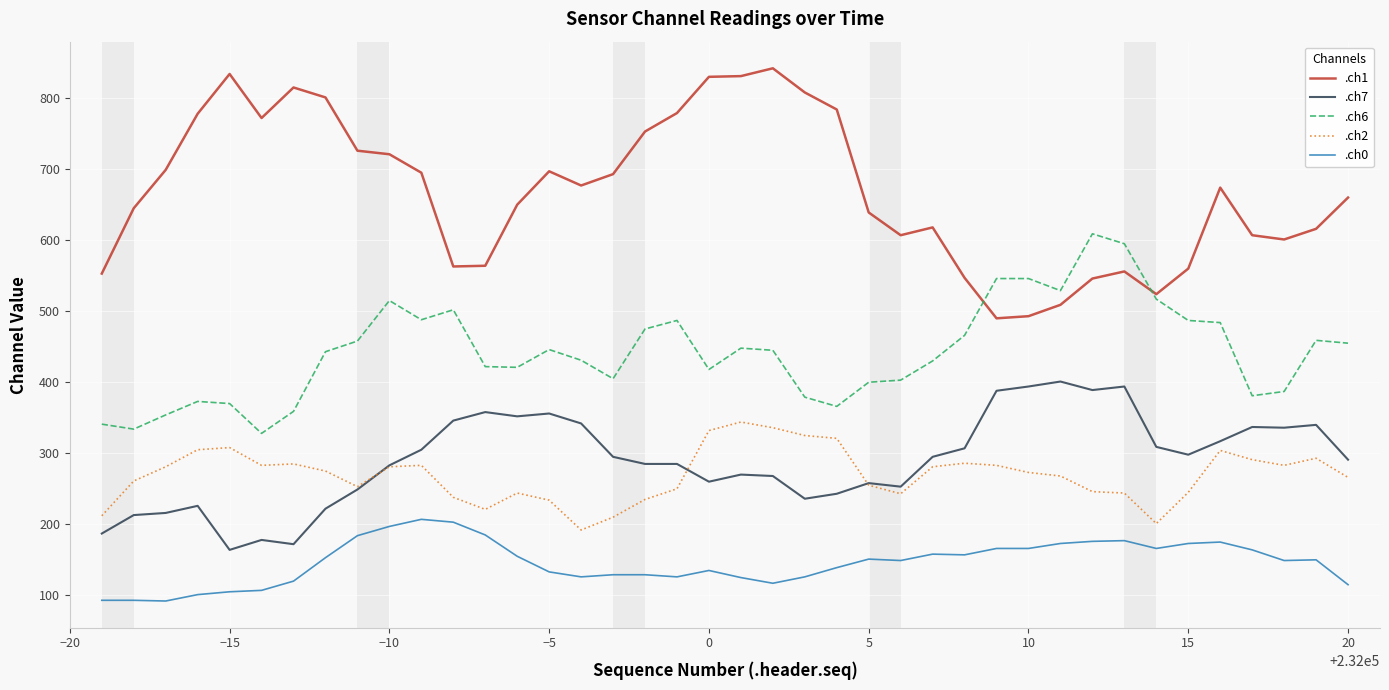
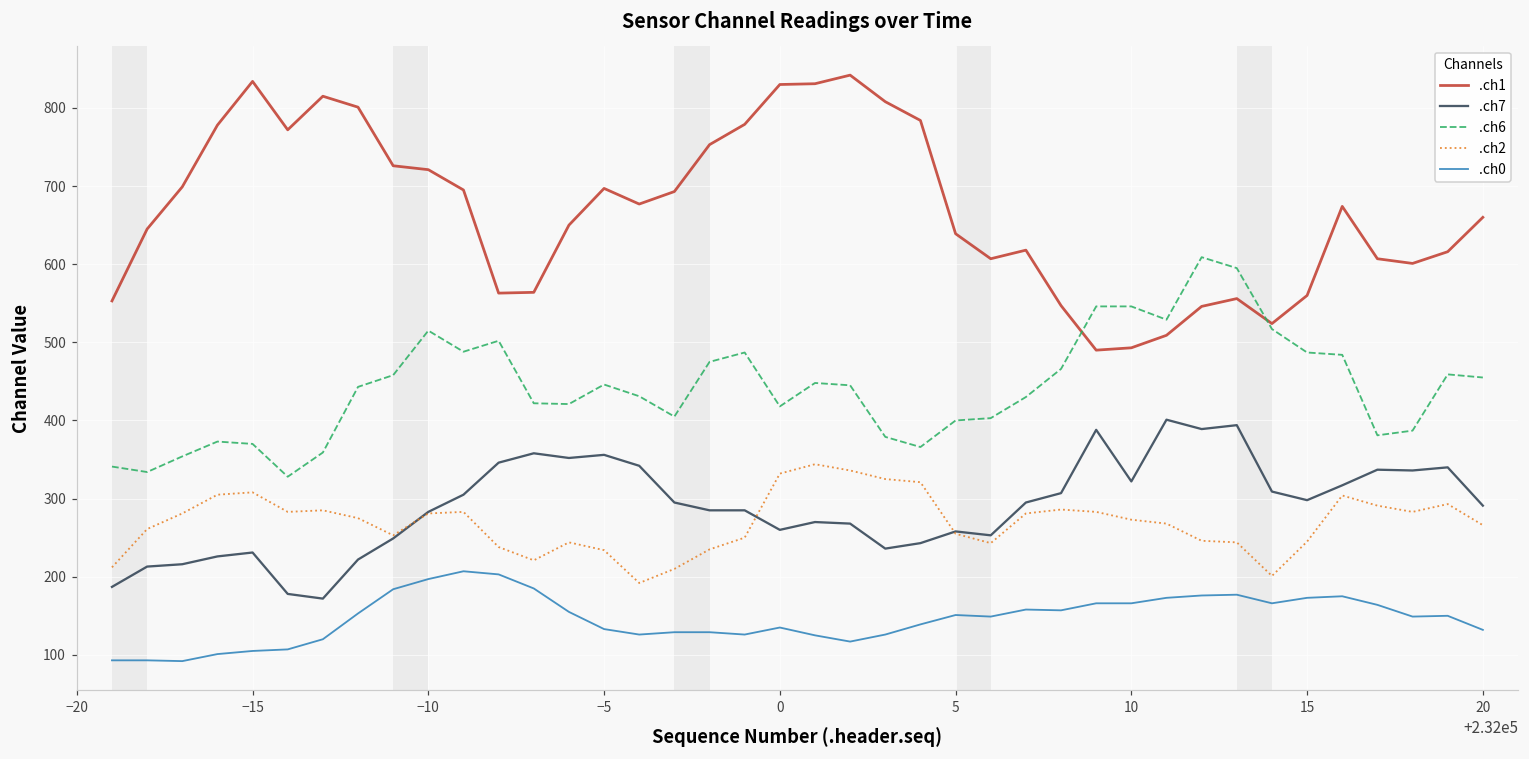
  {
    ".ch1": {
      "−15": 830,
      "−10": 720,
      "−5": 700,
      "0": 830,
      "5": 640,
      "10": 490,
      "15": 560,
      "20": 660
    },
    ".ch7": {
-     "−15": 160,
+     "−15": 230,
      "−5": 360,
      "0": 260,
-     "10": 390,
+     "10": 320,
      "15": 300,
      "20": 290
    },
    ".ch6": {
      "−15": 370,
      "−10": 520,
      "−5": 450,
      "0": 420,
      "5": 400,
      "10": 550,
      "15": 490,
      "20": 460
    },
    ".ch2": {
      "−15": 310,
      "−5": 230,
      "0": 330,
      "10": 270,
      "15": 250,
      "20": 270
    },
    ".ch0": {
      "−15": 110,
      "−10": 200,
      "−5": 130,
      "0": 140,
      "5": 150,
      "10": 170,
      "15": 170,
-     "20": 120
+     "20": 130
    }
  }
